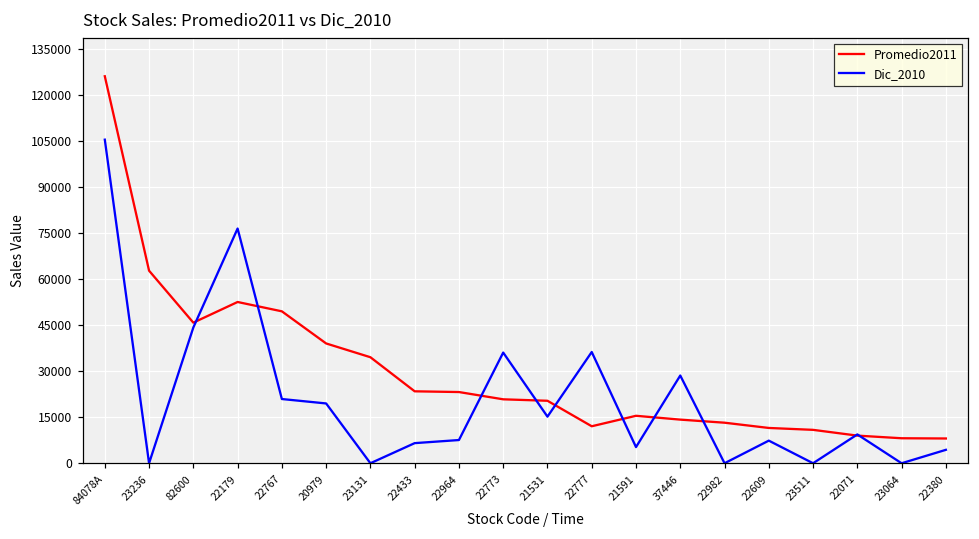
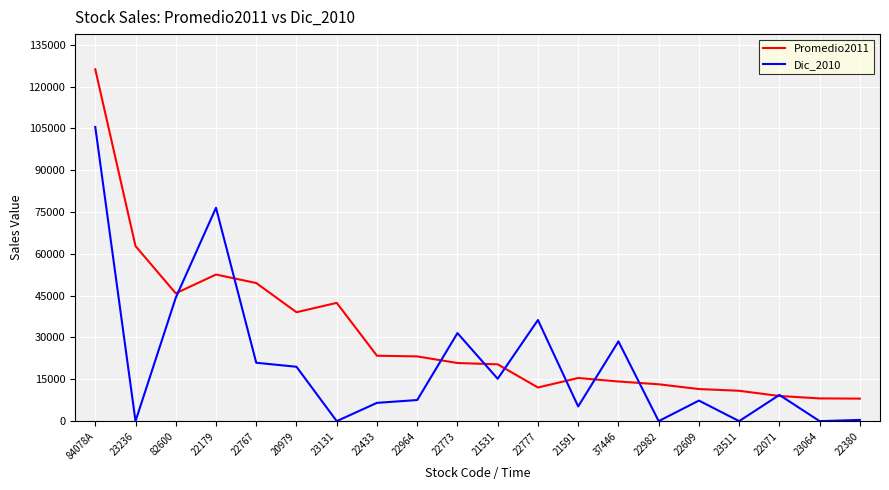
  {
    "Promedio2011": {
      "84078A": 126000,
      "23236": 63000,
      "82600": 46000,
      "22179": 53000,
      "22767": 50000,
      "20979": 39000,
-     "23131": 35000,
+     "23131": 42000,
      "22433": 23000,
      "22964": 23000,
      "22773": 21000,
      "21531": 20000,
      "22777": 12000,
      "21591": 15000,
      "37446": 14000,
      "22982": 13000,
      "22609": 12000,
      "23511": 11000,
      "23064": 8000,
      "22380": 8000
    },
    "Dic_2010": {
      "84078A": 106000,
      "23236": 0,
      "82600": 44000,
      "22179": 77000,
      "22767": 21000,
      "20979": 20000,
      "23131": 0,
      "22433": 7000,
      "22964": 8000,
-     "22773": 36000,
+     "22773": 32000,
      "21531": 15000,
      "22777": 36000,
      "21591": 5000,
      "37446": 29000,
      "22982": 0,
      "22609": 7000,
      "23511": 0,
      "23064": 0,
-     "22380": 4000
+     "22380": 0
    }
  }
